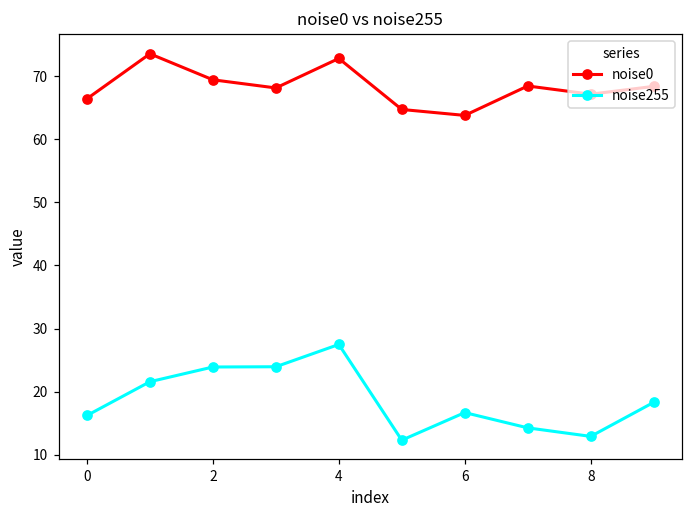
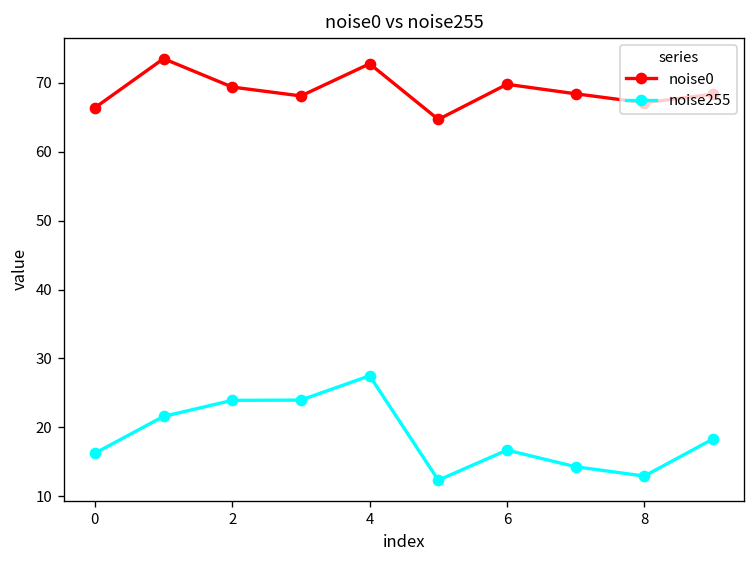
  {
    "noise0": {
      "0": 66,
      "2": 69,
      "4": 73,
-     "6": 64
+     "6": 70
    },
    "noise255": {
      "0": 16,
      "2": 24,
      "4": 27,
      "6": 17,
      "8": 13
    }
  }
